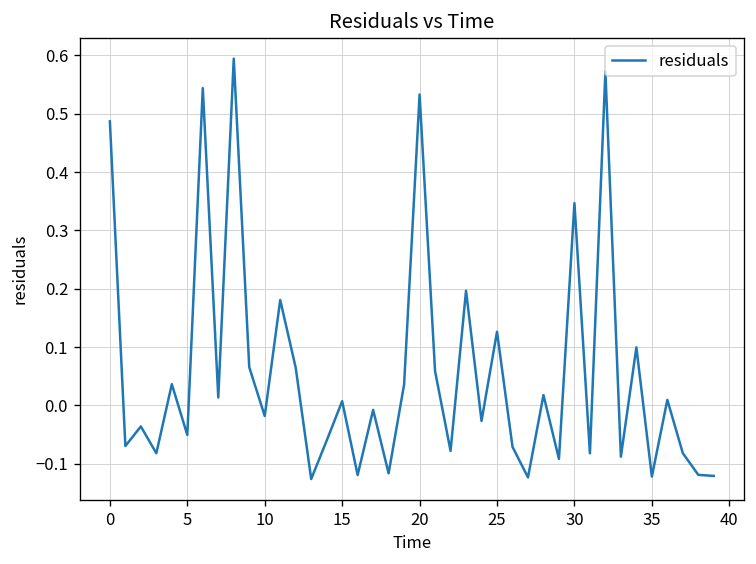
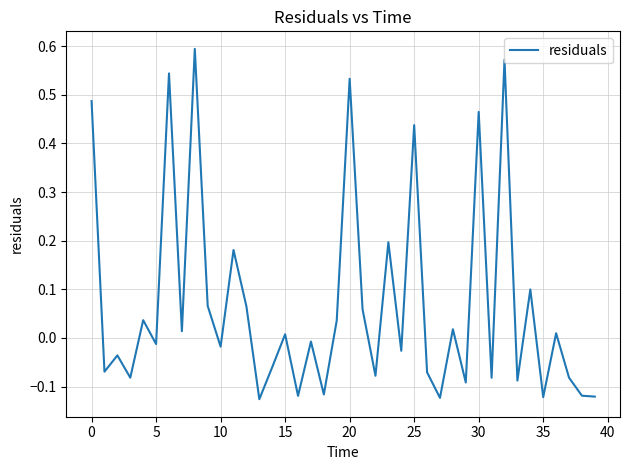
  {
    "0": 0.49,
-   "5": -0.05,
+   "5": -0.01,
    "10": -0.02,
    "15": 0.01,
    "20": 0.53,
-   "25": 0.13,
-   "30": 0.35,
+   "25": 0.44,
+   "30": 0.46,
    "35": -0.12
  }
